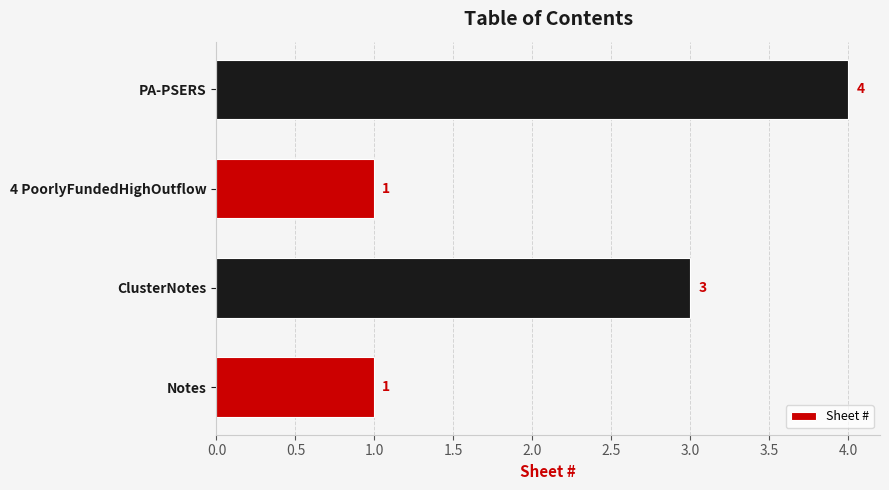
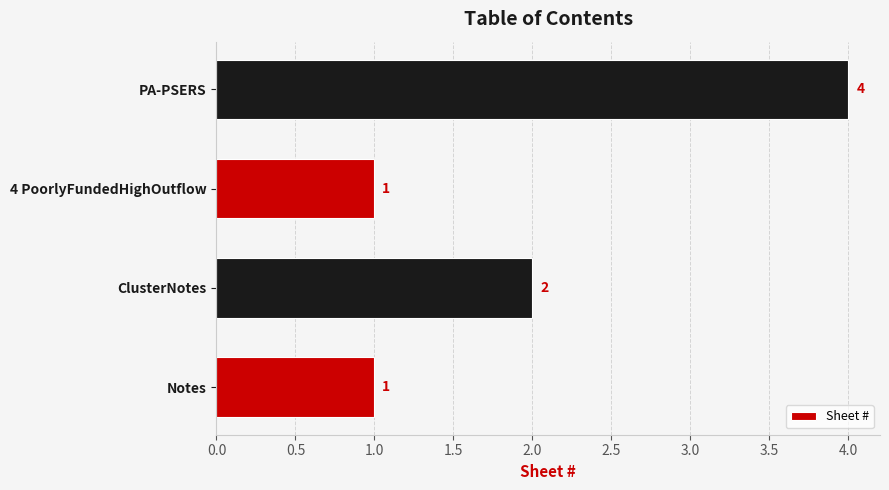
  {
    "PA-PSERS": 4,
    "4 PoorlyFundedHighOutflow": 1,
-   "ClusterNotes": 3,
+   "ClusterNotes": 2,
    "Notes": 1
  }
